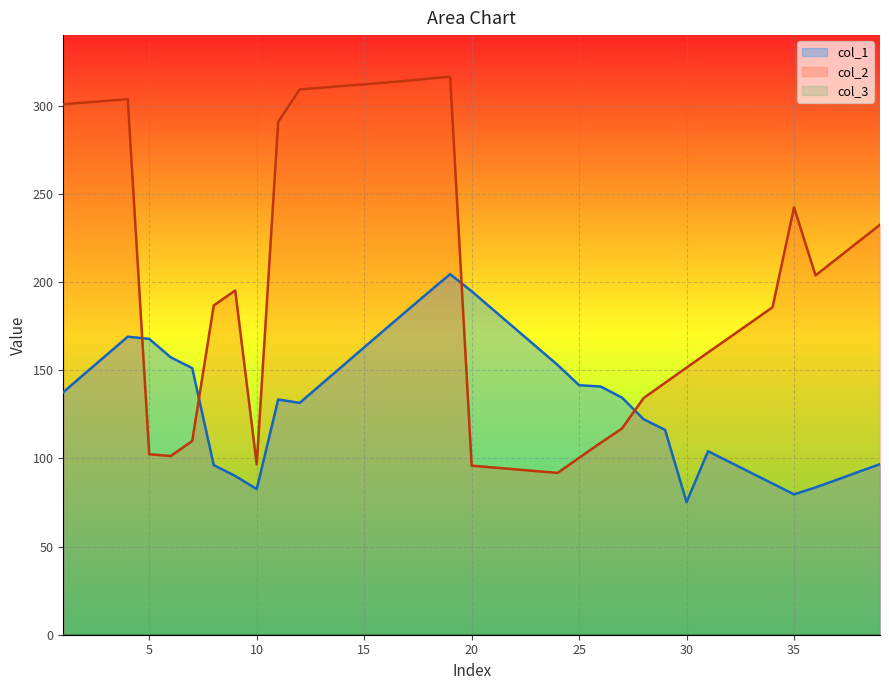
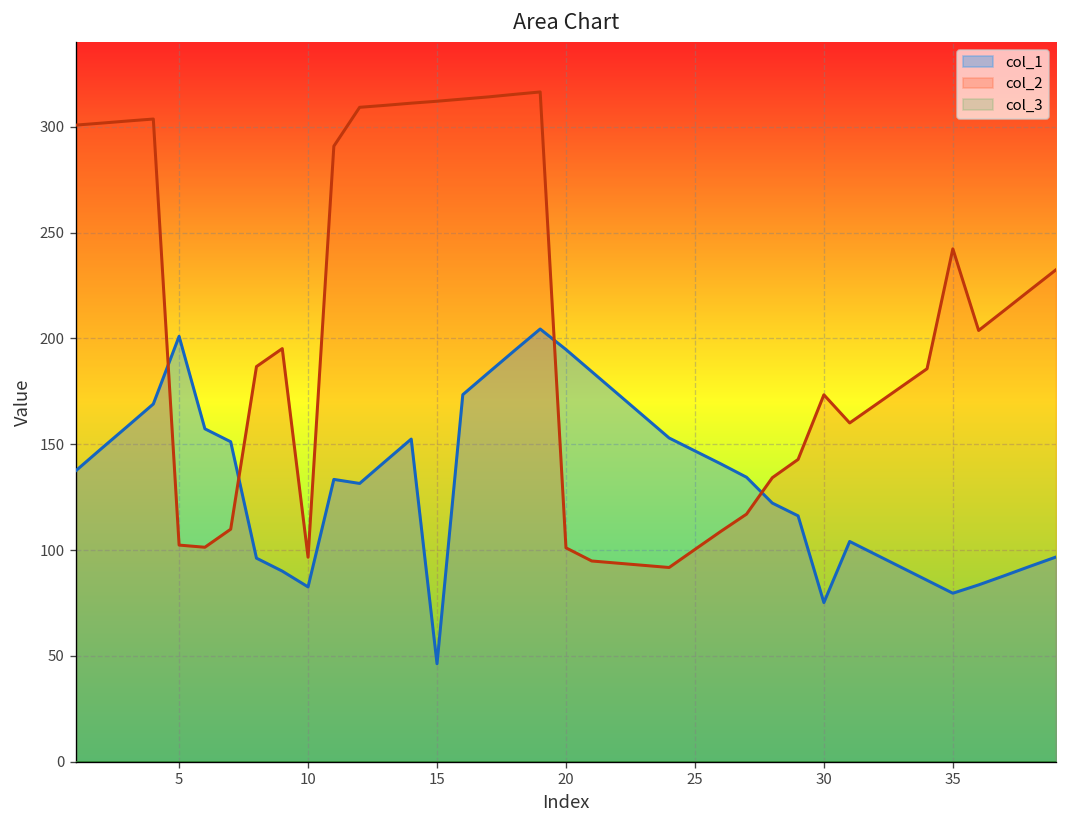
  {
    "col_1": {
-     "5": 168,
+     "5": 201,
      "10": 83,
-     "15": 163,
+     "15": 46,
      "20": 195,
-     "25": 141,
+     "25": 147,
      "30": 75,
      "35": 80
    },
    "col_2": {
      "5": 102,
      "10": 97,
      "15": 312,
-     "20": 96,
+     "20": 101,
      "25": 100,
-     "30": 151,
+     "30": 173,
      "35": 242
    },
    "col_3": {
      "5": 0,
      "10": 0,
      "15": 0,
      "20": 0,
      "25": 0,
      "30": 0,
      "35": 0
    }
  }
